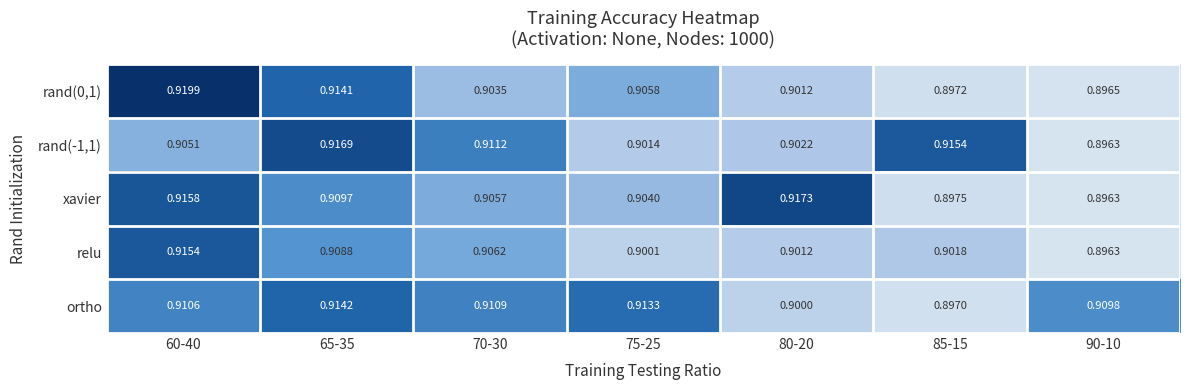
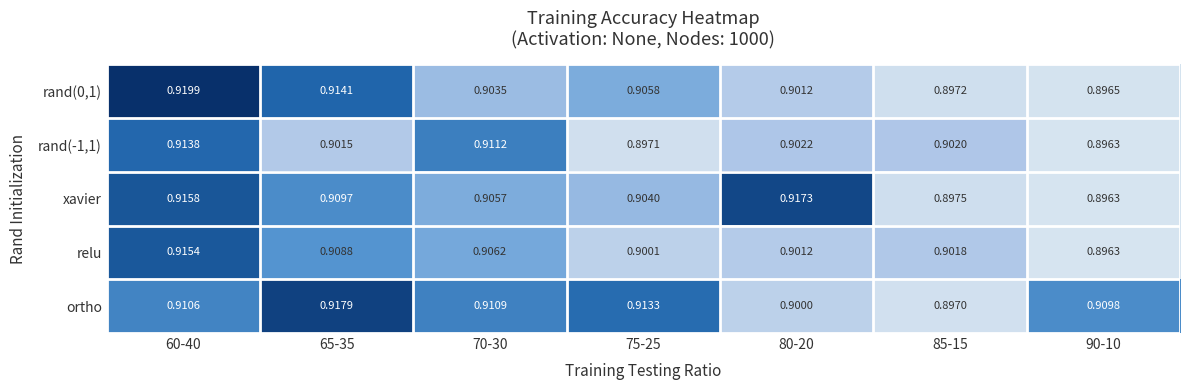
  {
    "rand(0,1)": {
      "60-40": 0.9199,
      "65-35": 0.9141,
      "70-30": 0.9035,
      "75-25": 0.9058,
      "80-20": 0.9012,
      "85-15": 0.8972,
      "90-10": 0.8965
    },
    "rand(-1,1)": {
-     "60-40": 0.9051,
-     "65-35": 0.9169,
+     "60-40": 0.9138,
+     "65-35": 0.9015,
      "70-30": 0.9112,
-     "75-25": 0.9014,
+     "75-25": 0.8971,
      "80-20": 0.9022,
-     "85-15": 0.9154,
+     "85-15": 0.9020,
      "90-10": 0.8963
    },
    "xavier": {
      "60-40": 0.9158,
      "65-35": 0.9097,
      "70-30": 0.9057,
      "75-25": 0.9040,
      "80-20": 0.9173,
      "85-15": 0.8975,
      "90-10": 0.8963
    },
    "relu": {
      "60-40": 0.9154,
      "65-35": 0.9088,
      "70-30": 0.9062,
      "75-25": 0.9001,
      "80-20": 0.9012,
      "85-15": 0.9018,
      "90-10": 0.8963
    },
    "ortho": {
      "60-40": 0.9106,
-     "65-35": 0.9142,
+     "65-35": 0.9179,
      "70-30": 0.9109,
      "75-25": 0.9133,
      "80-20": 0.9000,
      "85-15": 0.8970,
      "90-10": 0.9098
    }
  }
